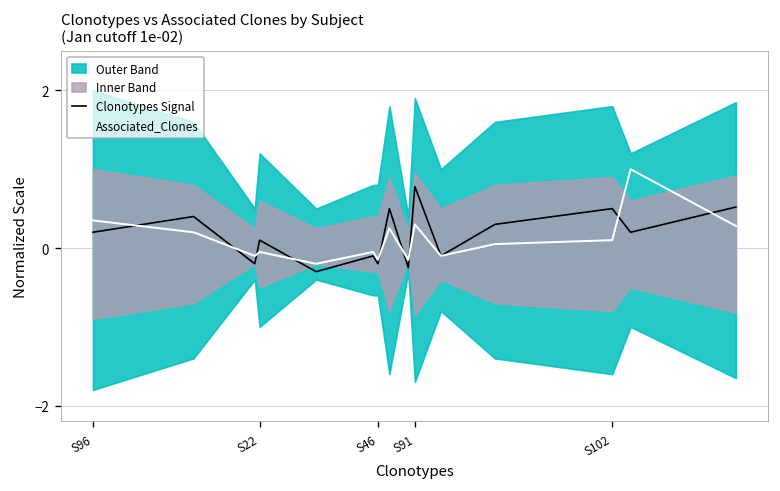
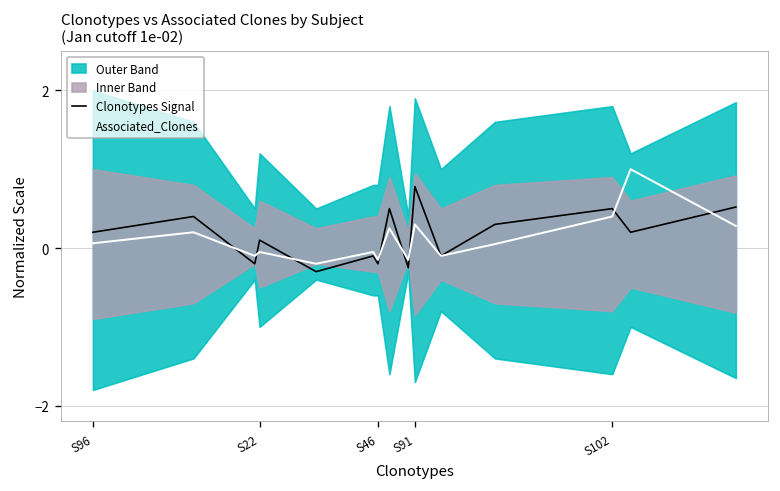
  {
    "Clonotypes Signal": {
      "S96": 0.2,
      "S22": 0.1,
      "S46": -0.2,
      "S91": 0.8,
      "S102": 0.5
    },
    "Associated_Clones": {
-     "S96": 0.4,
+     "S96": 0.1,
      "S22": -0.1,
      "S46": -0.2,
      "S91": 0.3,
-     "S102": 0.1
+     "S102": 0.4
    }
  }
